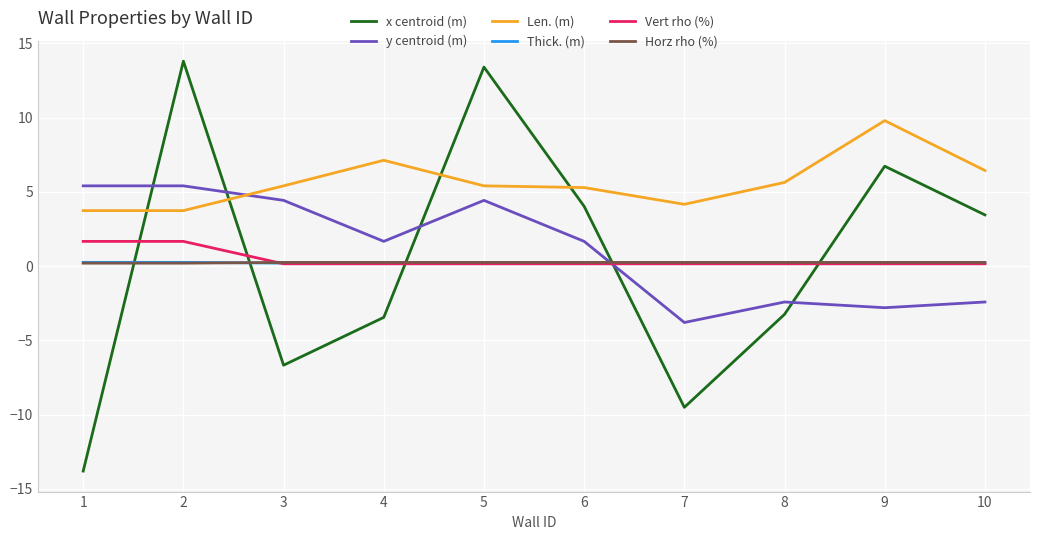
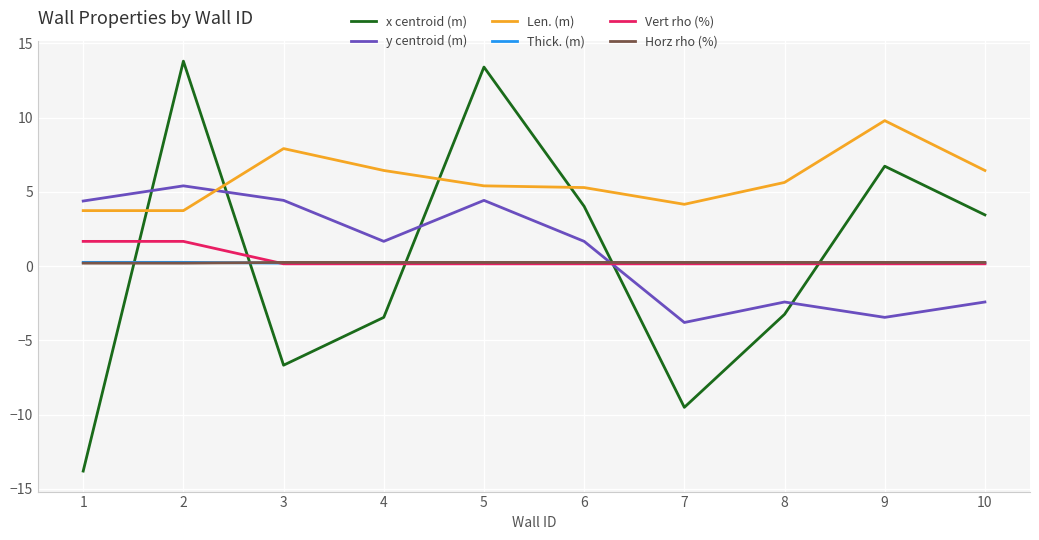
  {
    "x centroid (m)": {
      "1": -13.8,
      "2": 13.8,
      "3": -6.7,
      "4": -3.5,
      "5": 13.4,
      "6": 4.0,
      "7": -9.5,
      "8": -3.2,
      "9": 6.7,
      "10": 3.5
    },
    "y centroid (m)": {
-     "1": 5.4,
+     "1": 4.4,
      "2": 5.4,
      "3": 4.4,
      "4": 1.7,
      "5": 4.4,
      "6": 1.7,
      "7": -3.8,
      "8": -2.4,
-     "9": -2.8,
+     "9": -3.5,
      "10": -2.4
    },
    "Len. (m)": {
      "1": 3.7,
      "2": 3.7,
-     "3": 5.4,
-     "4": 7.1,
+     "3": 7.9,
+     "4": 6.4,
      "5": 5.4,
      "6": 5.3,
      "7": 4.2,
      "8": 5.6,
      "9": 9.8,
      "10": 6.4
    },
    "Vert rho (%)": {
      "1": 1.7,
      "2": 1.7
    }
  }
